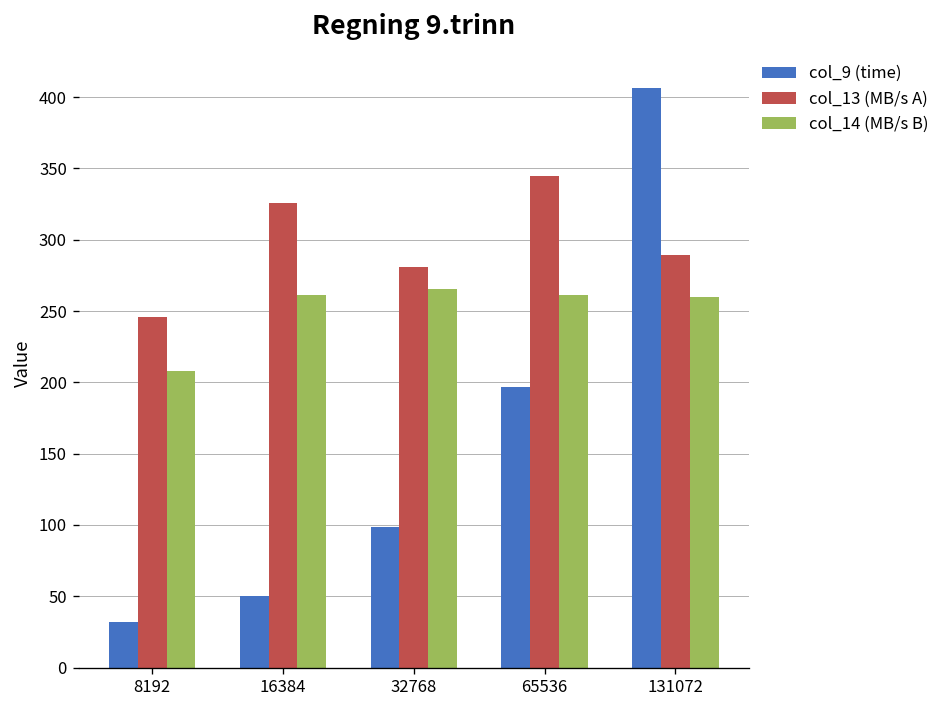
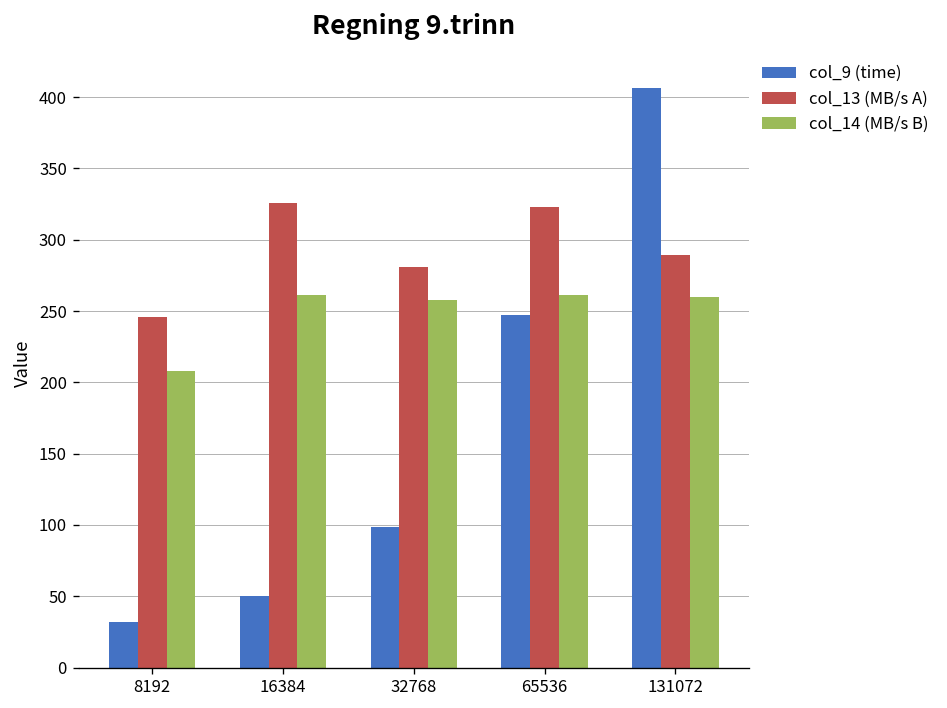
  {
    "col_9 (time)": {
      "8192": 32,
      "16384": 50,
      "32768": 98,
-     "65536": 197,
+     "65536": 247,
      "131072": 407
    },
    "col_13 (MB/s A)": {
      "8192": 246,
      "16384": 326,
      "32768": 281,
-     "65536": 345,
+     "65536": 323,
      "131072": 290
    },
    "col_14 (MB/s B)": {
      "8192": 208,
      "16384": 261,
-     "32768": 265,
+     "32768": 258,
      "65536": 261,
      "131072": 260
    }
  }
